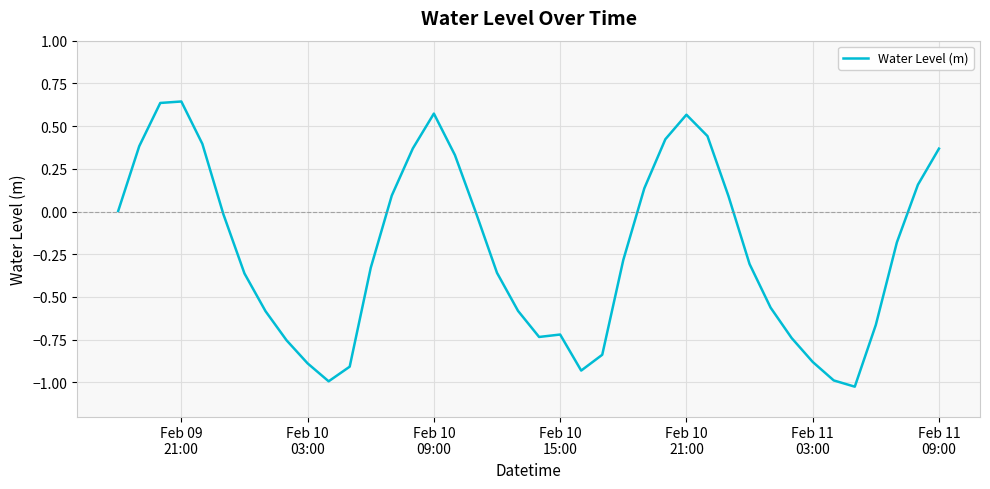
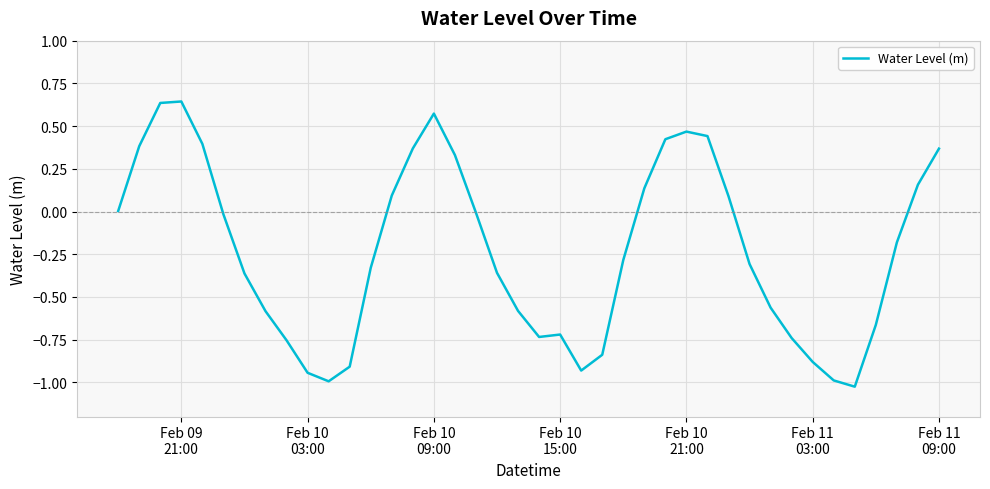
  {
    "Feb 09 21:00": 0.64,
-   "Feb 10 03:00": -0.89,
+   "Feb 10 03:00": -0.94,
    "Feb 10 09:00": 0.57,
    "Feb 10 15:00": -0.72,
-   "Feb 10 21:00": 0.57,
+   "Feb 10 21:00": 0.47,
    "Feb 11 03:00": -0.88,
    "Feb 11 09:00": 0.37
  }
